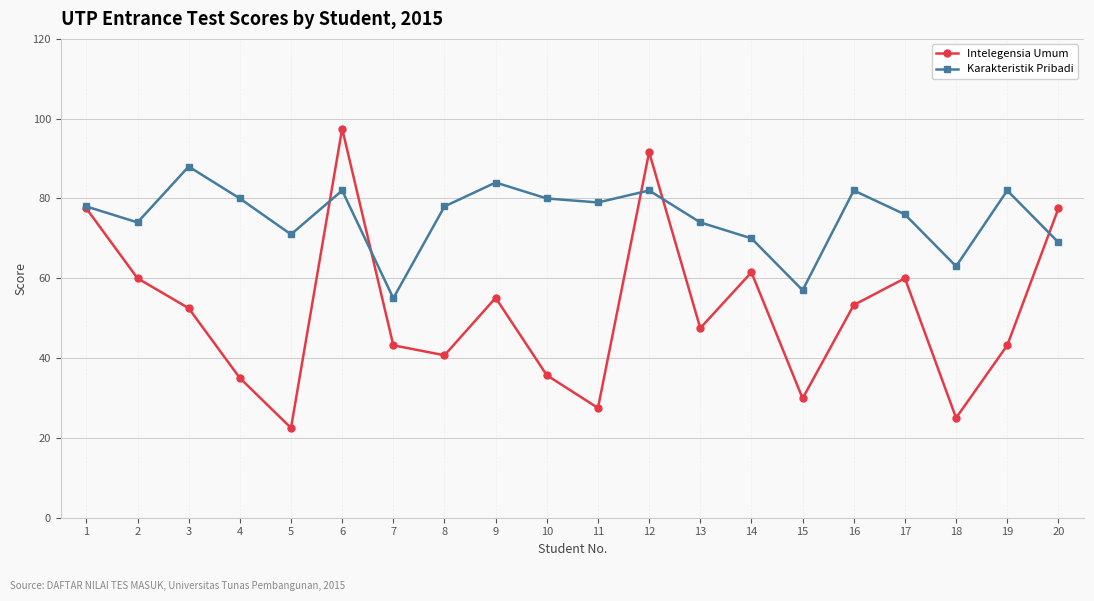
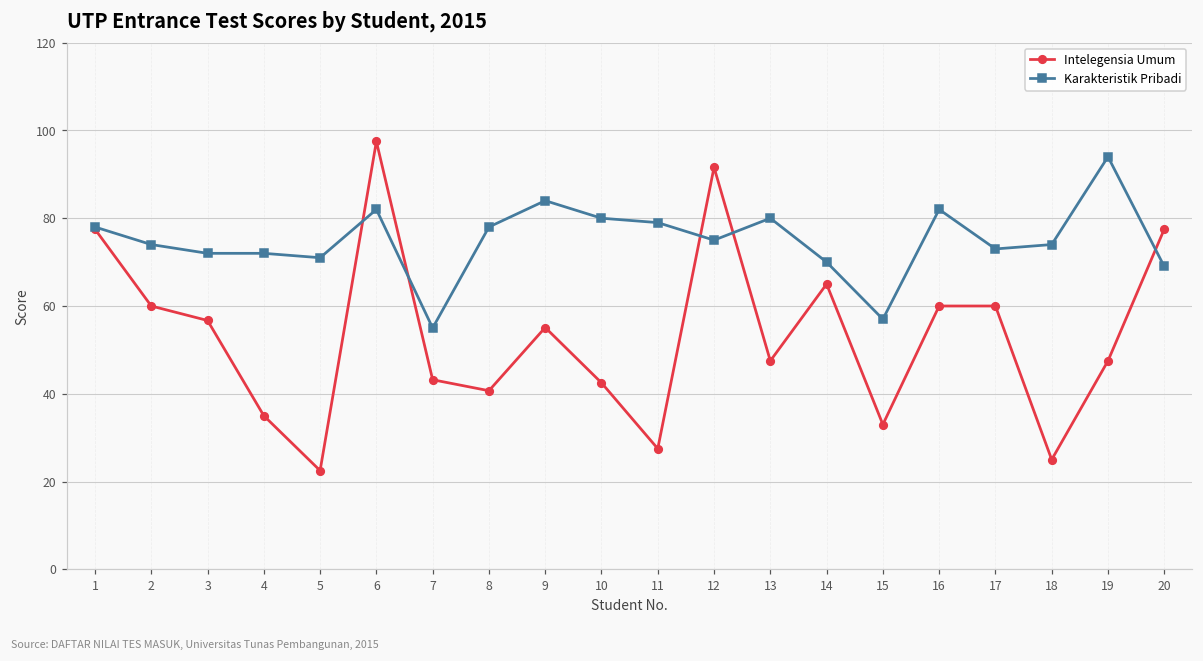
  {
    "Intelegensia Umum": {
      "2": 60,
-     "3": 53,
+     "3": 57,
      "4": 35,
      "5": 23,
      "6": 98,
      "7": 43,
      "8": 41,
      "9": 55,
-     "10": 36,
+     "10": 43,
      "11": 28,
      "12": 92,
      "13": 48,
-     "14": 62,
-     "15": 30,
-     "16": 53,
+     "14": 65,
+     "15": 33,
+     "16": 60,
      "17": 60,
      "18": 25,
-     "19": 43,
+     "19": 48,
      "20": 78
    },
    "Karakteristik Pribadi": {
      "2": 74,
-     "3": 88,
-     "4": 80,
+     "3": 72,
+     "4": 72,
      "5": 71,
      "6": 82,
      "7": 55,
      "8": 78,
      "9": 84,
      "10": 80,
      "11": 79,
-     "12": 82,
-     "13": 74,
+     "12": 75,
+     "13": 80,
      "14": 70,
      "15": 57,
      "16": 82,
-     "17": 76,
-     "18": 63,
-     "19": 82,
+     "17": 73,
+     "18": 74,
+     "19": 94,
      "20": 69
    }
  }
